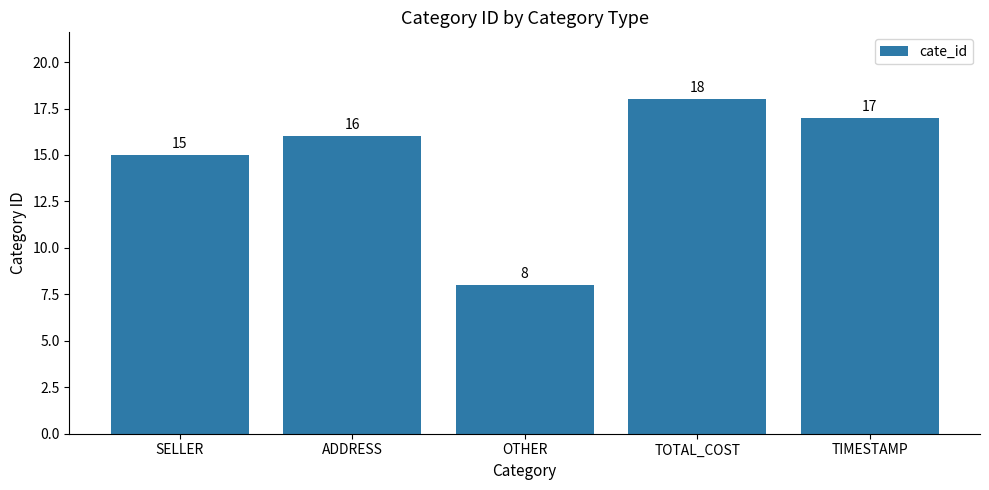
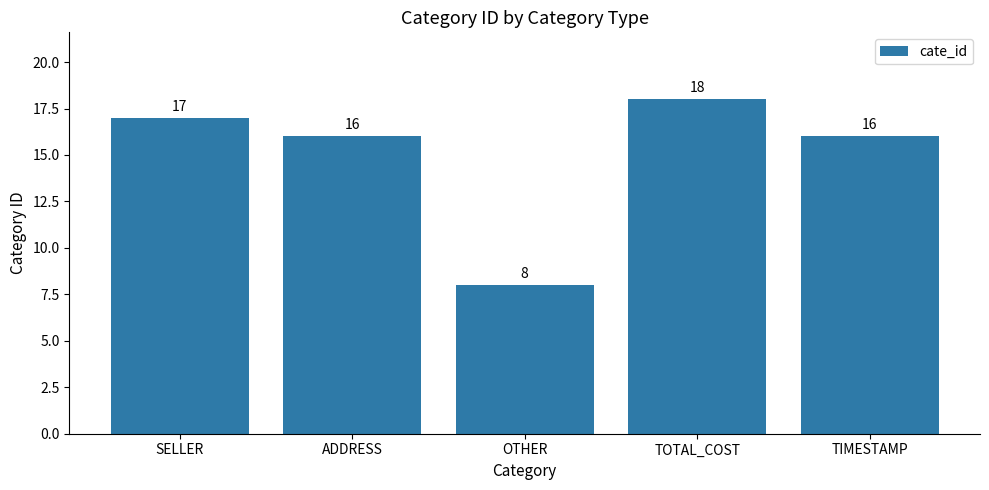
  {
-   "SELLER": 15,
+   "SELLER": 17,
    "ADDRESS": 16,
    "OTHER": 8,
    "TOTAL_COST": 18,
-   "TIMESTAMP": 17
+   "TIMESTAMP": 16
  }
